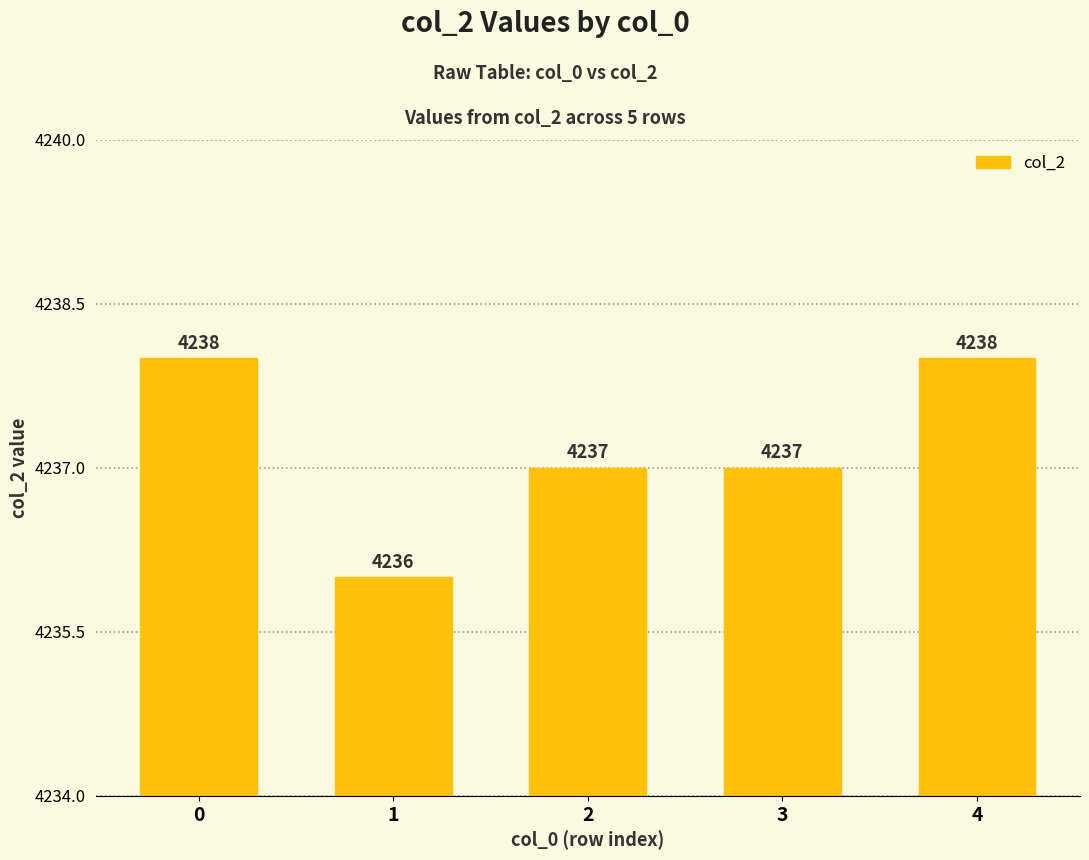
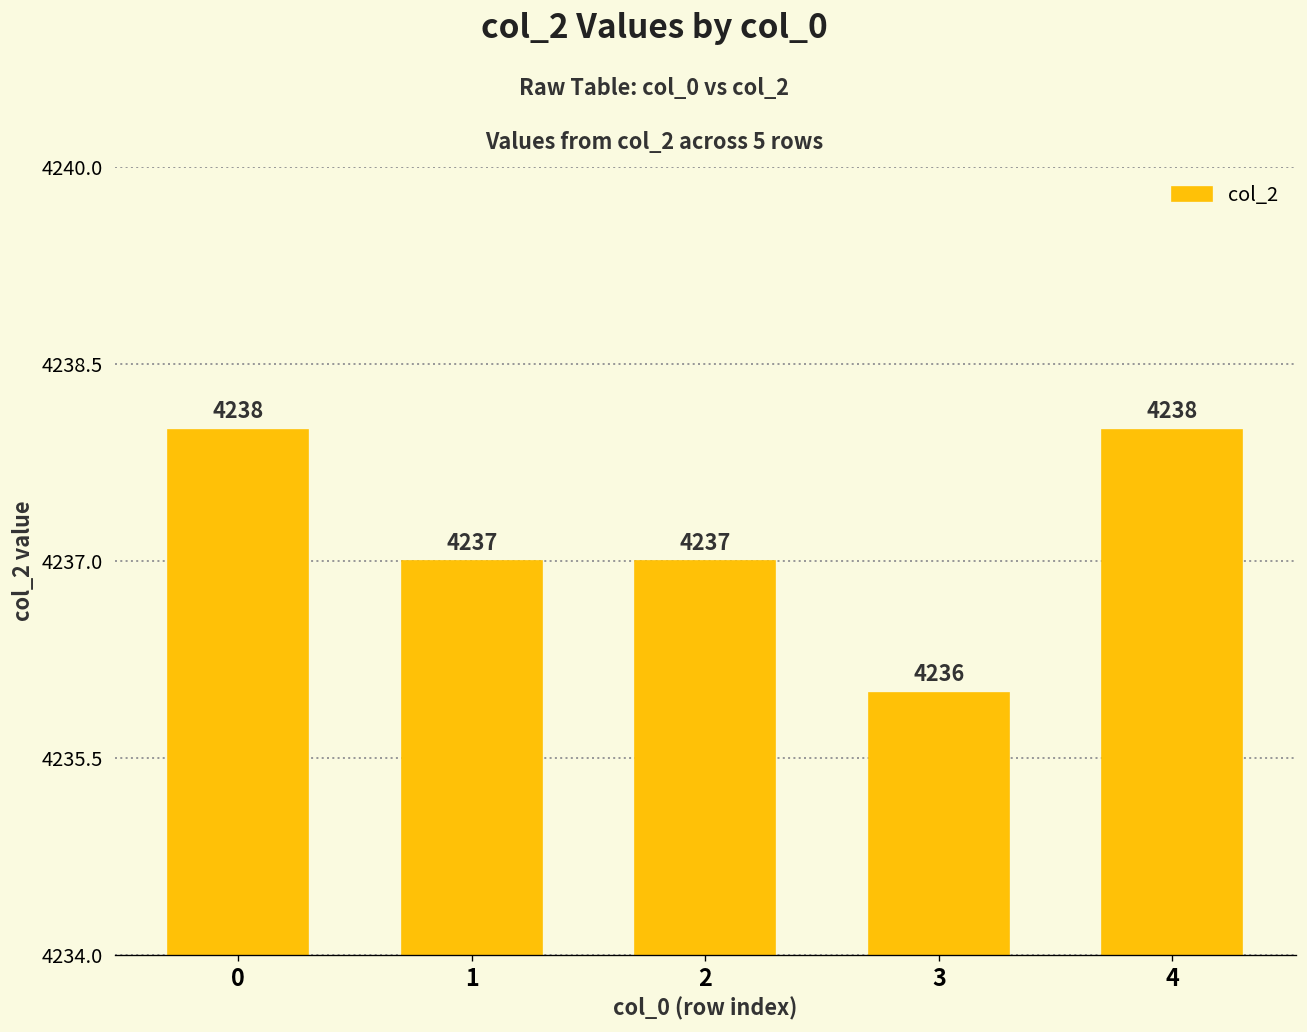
  {
    "0": 4238,
-   "1": 4236,
+   "1": 4237,
    "2": 4237,
-   "3": 4237,
+   "3": 4236,
    "4": 4238
  }
